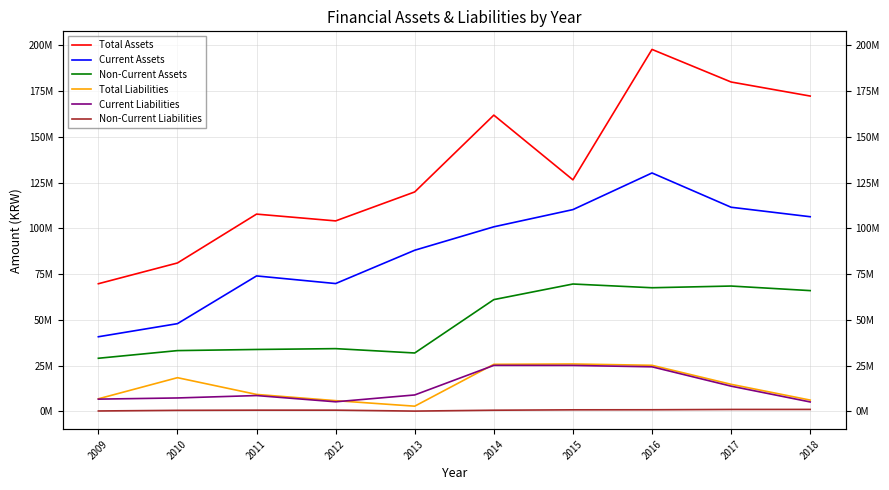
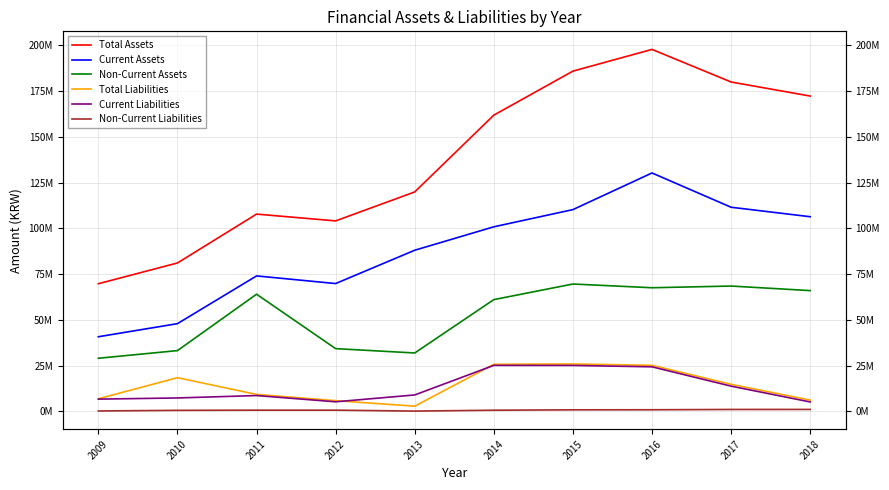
  {
    "Total Assets": {
      "2009": 70000000,
      "2010": 81000000,
      "2011": 108000000,
      "2012": 104000000,
      "2013": 120000000,
      "2014": 162000000,
-     "2015": 126000000,
+     "2015": 186000000,
      "2016": 198000000,
      "2017": 180000000,
      "2018": 172000000
    },
    "Current Assets": {
      "2009": 41000000,
      "2010": 48000000,
      "2011": 74000000,
      "2012": 70000000,
      "2013": 88000000,
      "2014": 101000000,
      "2015": 110000000,
      "2016": 130000000,
      "2017": 112000000,
      "2018": 106000000
    },
    "Non-Current Assets": {
      "2009": 29000000,
      "2010": 33000000,
-     "2011": 34000000,
+     "2011": 64000000,
      "2012": 34000000,
      "2013": 32000000,
      "2014": 61000000,
      "2015": 70000000,
      "2016": 68000000,
      "2017": 68000000,
      "2018": 66000000
    },
    "Total Liabilities": {
      "2010": 18000000,
      "2013": 3000000
    },
    "Current Liabilities": {
      "2010": 7000000,
      "2013": 9000000
    },
    "Non-Current Liabilities": {
      "2009": 0,
      "2010": 1000000,
      "2011": 1000000,
      "2012": 1000000,
      "2013": 0,
      "2014": 1000000,
      "2015": 1000000,
      "2016": 1000000,
      "2017": 1000000,
      "2018": 1000000
    }
  }
